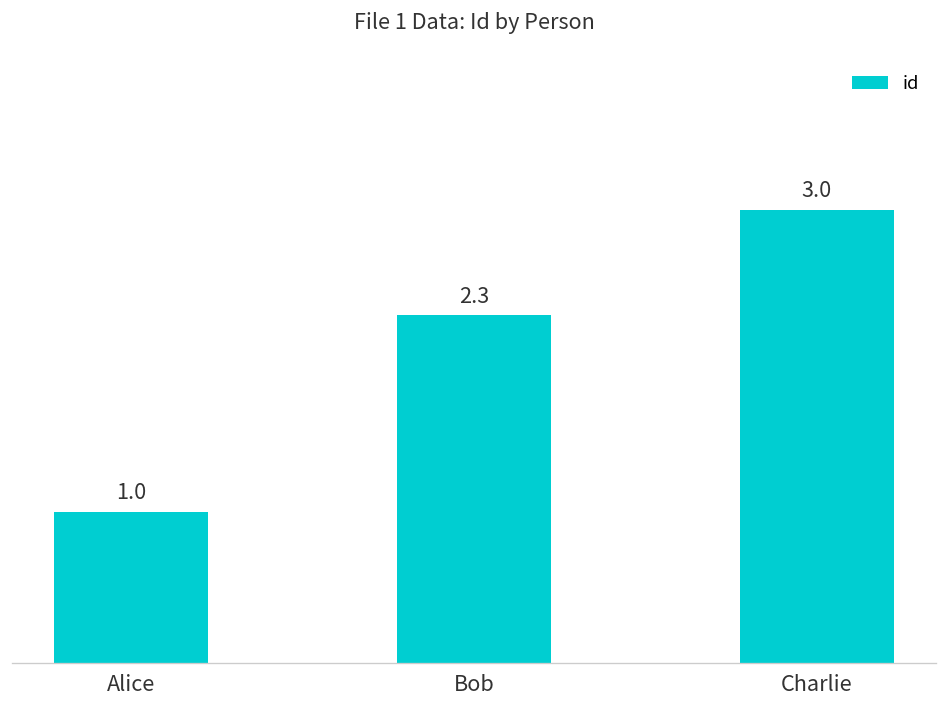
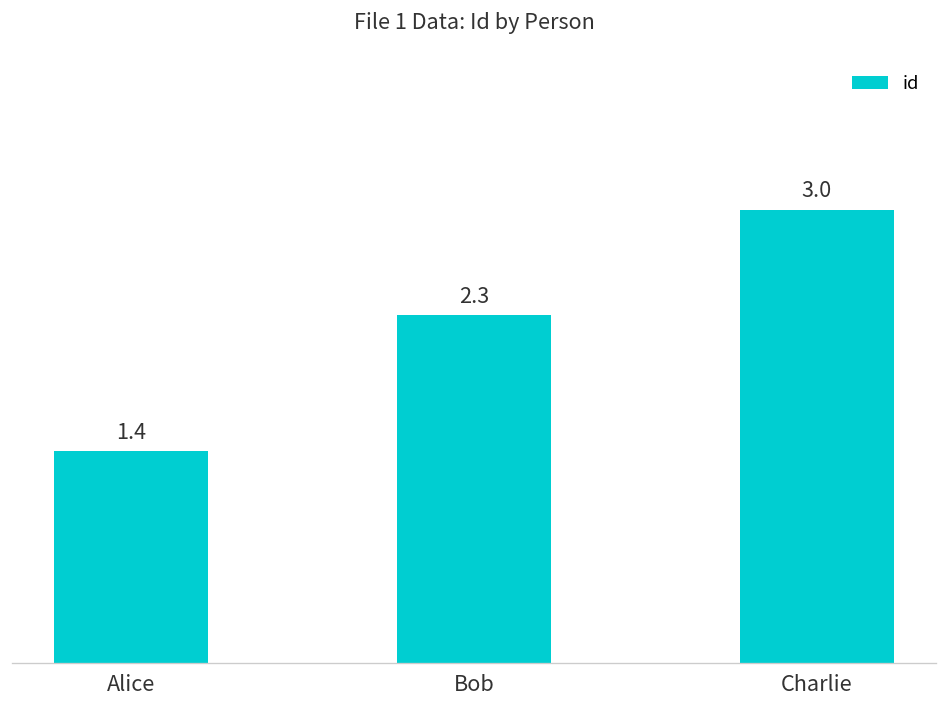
  {
-   "Alice": 1.0,
+   "Alice": 1.4,
    "Bob": 2.3,
    "Charlie": 3.0
  }
